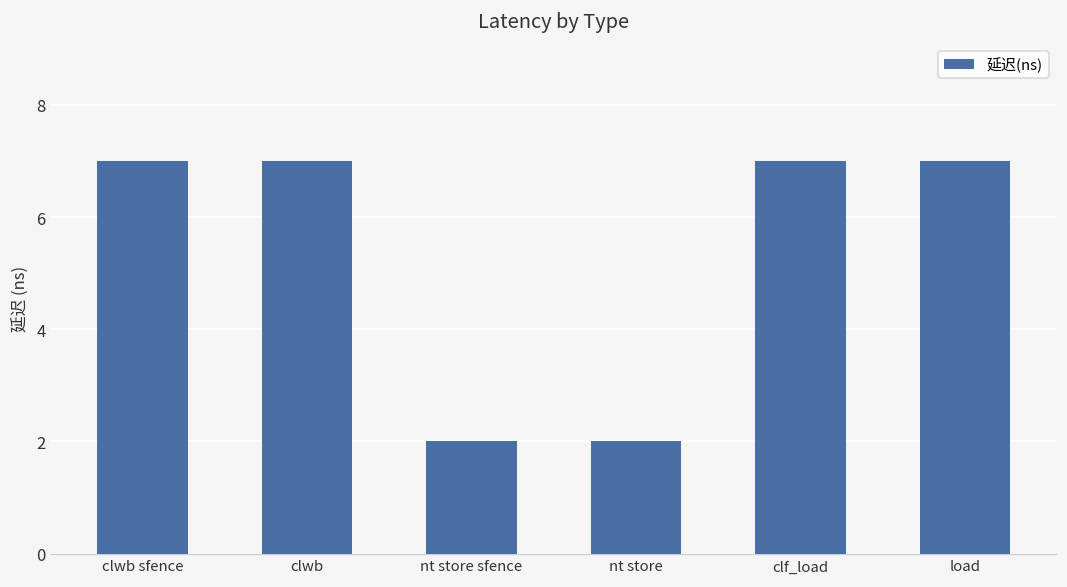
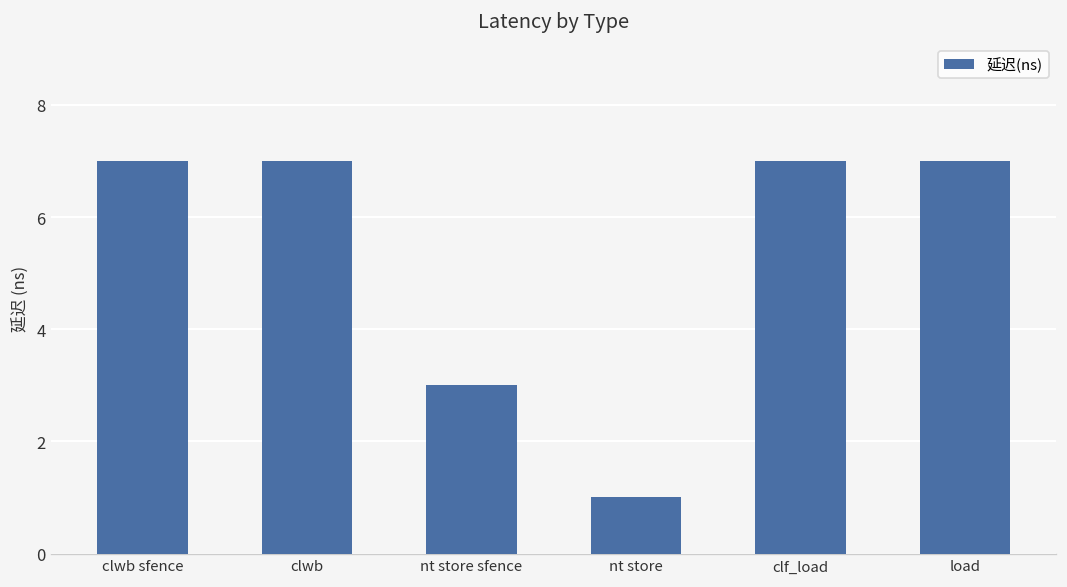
  {
    "clwb sfence": 7,
    "clwb": 7,
-   "nt store sfence": 2,
-   "nt store": 2,
+   "nt store sfence": 3,
+   "nt store": 1,
    "clf_load": 7,
    "load": 7
  }
